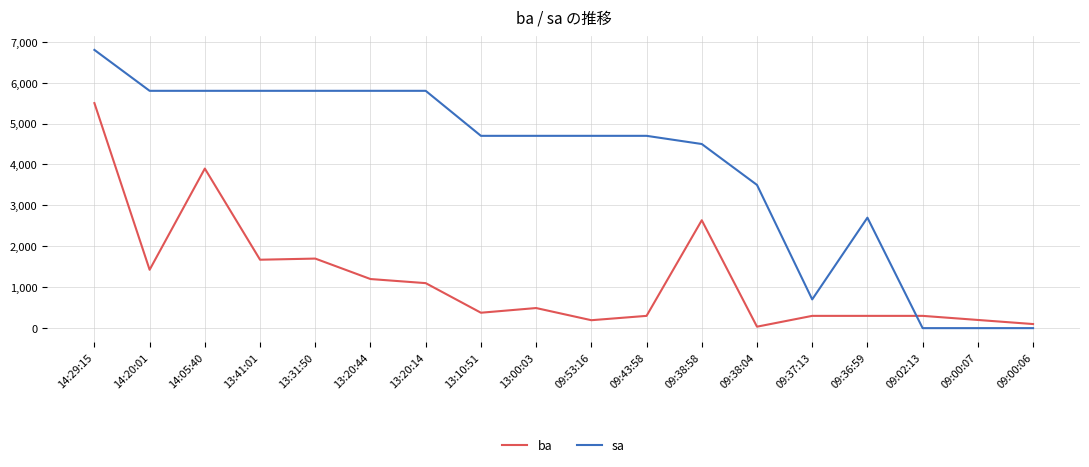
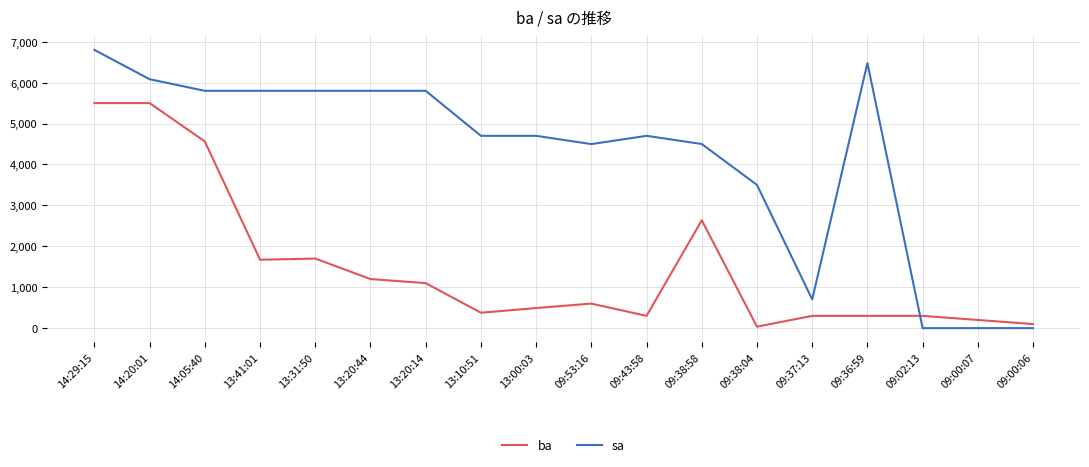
  {
    "ba": {
      "14:29:15": "5,500",
-     "14:20:01": "1,400",
-     "14:05:40": "3,900",
+     "14:20:01": "5,500",
+     "14:05:40": "4,600",
      "13:41:01": "1,700",
      "13:31:50": "1,700",
      "13:20:44": "1,200",
      "13:20:14": "1,100",
      "13:10:51": "400",
      "13:00:03": "500",
-     "09:53:16": "200",
+     "09:53:16": "600",
      "09:43:58": "300",
      "09:38:58": "2,600",
      "09:38:04": "0",
      "09:37:13": "300",
      "09:36:59": "300",
      "09:02:13": "300",
      "09:00:07": "200",
      "09:00:06": "100"
    },
    "sa": {
      "14:29:15": "6,800",
-     "14:20:01": "5,800",
+     "14:20:01": "6,100",
      "14:05:40": "5,800",
      "13:41:01": "5,800",
      "13:31:50": "5,800",
      "13:20:44": "5,800",
      "13:20:14": "5,800",
      "13:10:51": "4,700",
      "13:00:03": "4,700",
-     "09:53:16": "4,700",
+     "09:53:16": "4,500",
      "09:43:58": "4,700",
      "09:38:58": "4,500",
      "09:38:04": "3,500",
      "09:37:13": "700",
-     "09:36:59": "2,700",
+     "09:36:59": "6,500",
      "09:02:13": "0",
      "09:00:07": "0",
      "09:00:06": "0"
    }
  }
